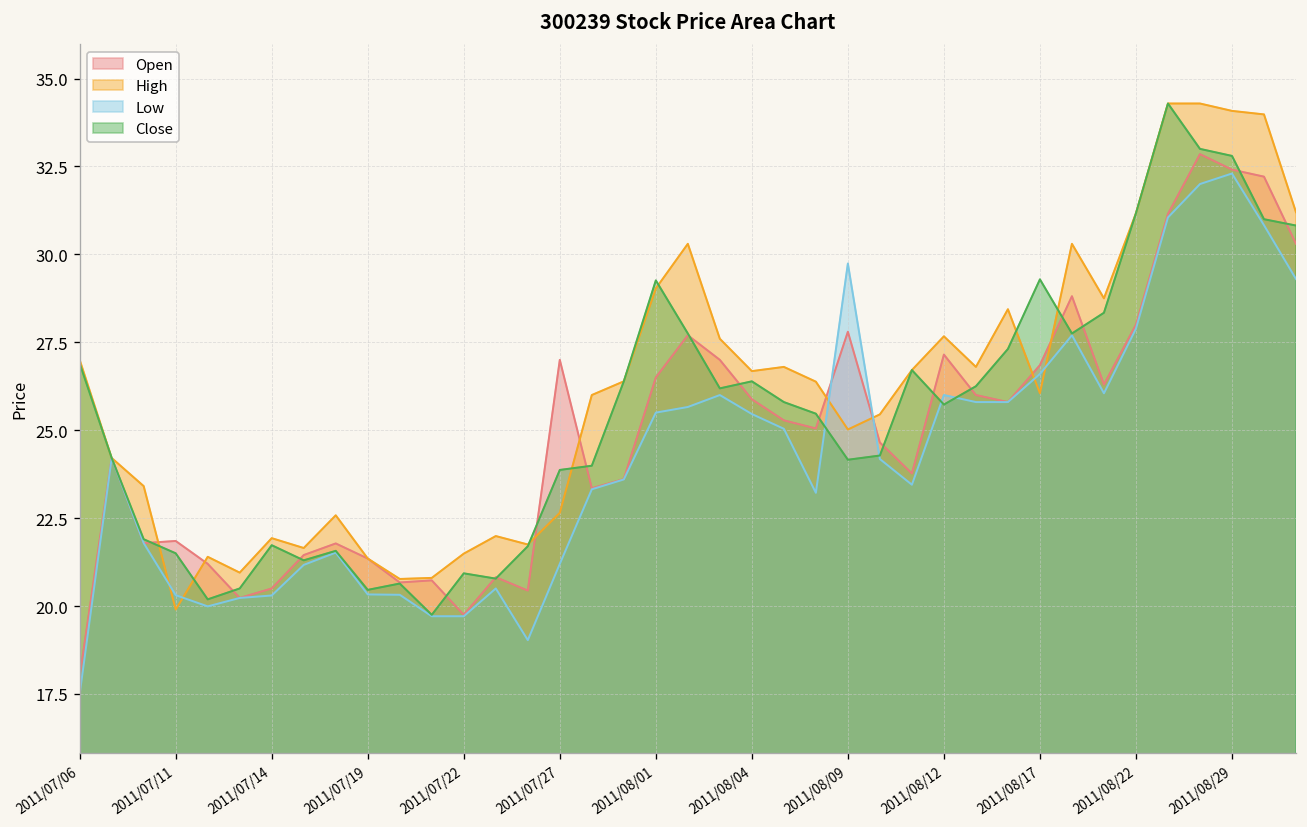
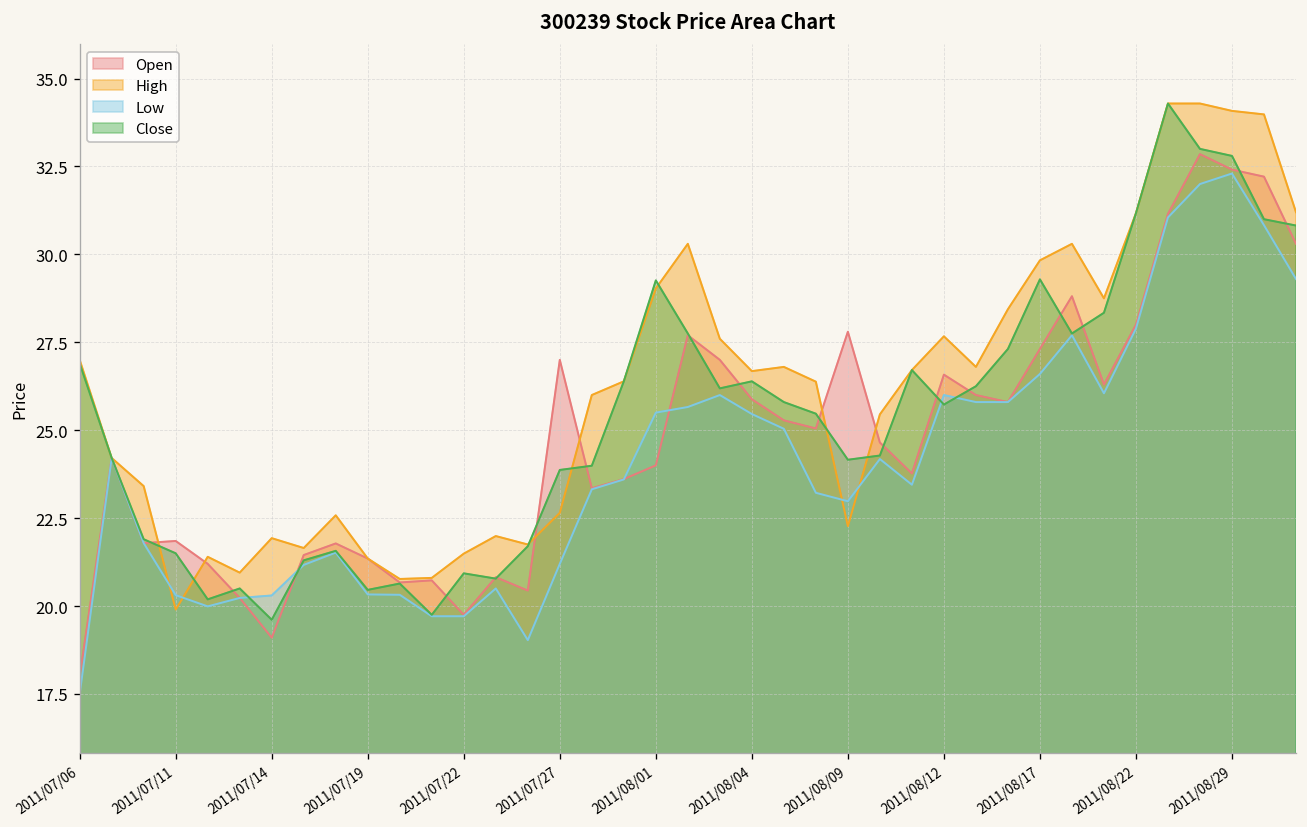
  {
    "Open": {
      "2011/07/06": 18.0,
      "2011/07/11": 21.9,
-     "2011/07/14": 20.5,
+     "2011/07/14": 19.1,
      "2011/07/27": 27.0,
-     "2011/08/01": 26.5,
+     "2011/08/01": 24.0,
      "2011/08/04": 25.9,
      "2011/08/09": 27.8,
-     "2011/08/12": 27.2,
-     "2011/08/17": 26.9,
+     "2011/08/12": 26.6,
+     "2011/08/17": 27.3,
      "2011/08/22": 28.0,
      "2011/08/29": 32.4
    },
    "High": {
      "2011/07/06": 27.0,
      "2011/07/11": 19.9,
      "2011/07/14": 21.9,
      "2011/07/22": 21.5,
      "2011/07/27": 22.7,
      "2011/08/01": 29.0,
      "2011/08/04": 26.7,
-     "2011/08/09": 25.0,
+     "2011/08/09": 22.3,
      "2011/08/12": 27.7,
-     "2011/08/17": 26.1,
+     "2011/08/17": 29.8,
      "2011/08/29": 34.1
    },
    "Low": {
      "2011/07/06": 17.5,
      "2011/07/11": 20.3,
      "2011/07/14": 20.3,
      "2011/07/19": 20.3,
      "2011/07/27": 21.2,
      "2011/08/01": 25.5,
      "2011/08/04": 25.5,
-     "2011/08/09": 29.7,
+     "2011/08/09": 23.0,
      "2011/08/12": 26.0,
      "2011/08/17": 26.6,
      "2011/08/22": 27.9,
      "2011/08/29": 32.3
    },
    "Close": {
      "2011/07/06": 26.9,
      "2011/07/11": 21.5,
-     "2011/07/14": 21.7,
+     "2011/07/14": 19.6,
      "2011/07/19": 20.5,
      "2011/07/22": 20.9,
      "2011/07/27": 23.9,
      "2011/08/01": 29.3,
      "2011/08/04": 26.4,
      "2011/08/09": 24.2,
      "2011/08/12": 25.7,
      "2011/08/17": 29.3,
      "2011/08/29": 32.8
    }
  }
